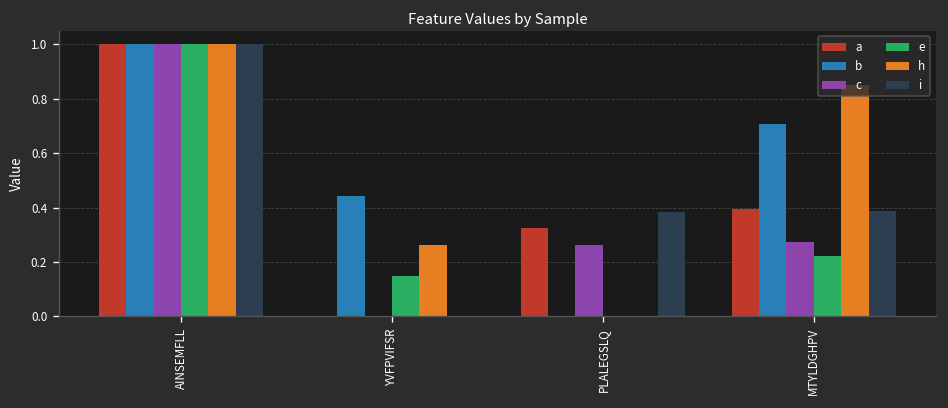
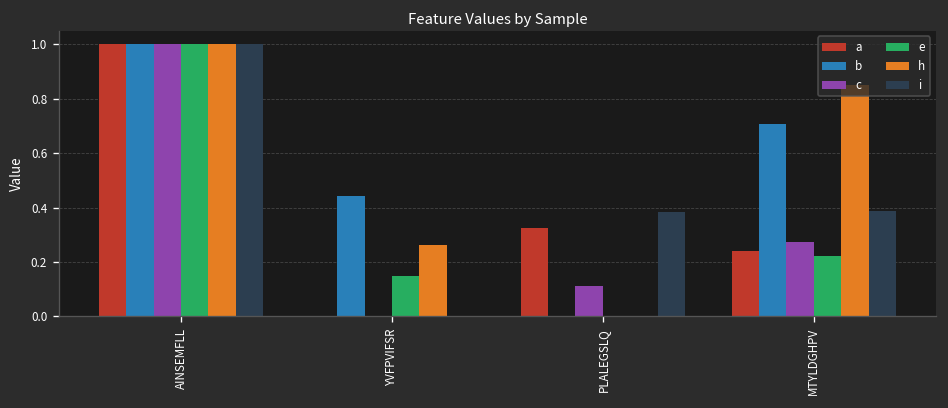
  {
    "a": {
      "AINSEMFLL": 1.00,
      "YVFPVIFSR": 0.00,
      "PLALEGSLQ": 0.32,
-     "MTYLDGHPV": 0.39
+     "MTYLDGHPV": 0.24
    },
    "b": {
      "AINSEMFLL": 1.00,
      "YVFPVIFSR": 0.44,
      "PLALEGSLQ": 0.00,
      "MTYLDGHPV": 0.71
    },
    "c": {
      "AINSEMFLL": 1.00,
      "YVFPVIFSR": 0.00,
-     "PLALEGSLQ": 0.26,
+     "PLALEGSLQ": 0.11,
      "MTYLDGHPV": 0.27
    },
    "e": {
      "AINSEMFLL": 1.00,
      "YVFPVIFSR": 0.15,
      "PLALEGSLQ": 0.00,
      "MTYLDGHPV": 0.22
    },
    "h": {
      "AINSEMFLL": 1.00,
      "YVFPVIFSR": 0.26,
      "PLALEGSLQ": 0.00
    },
    "i": {
      "AINSEMFLL": 1.00,
      "YVFPVIFSR": 0.00,
      "PLALEGSLQ": 0.38,
      "MTYLDGHPV": 0.39
    }
  }
